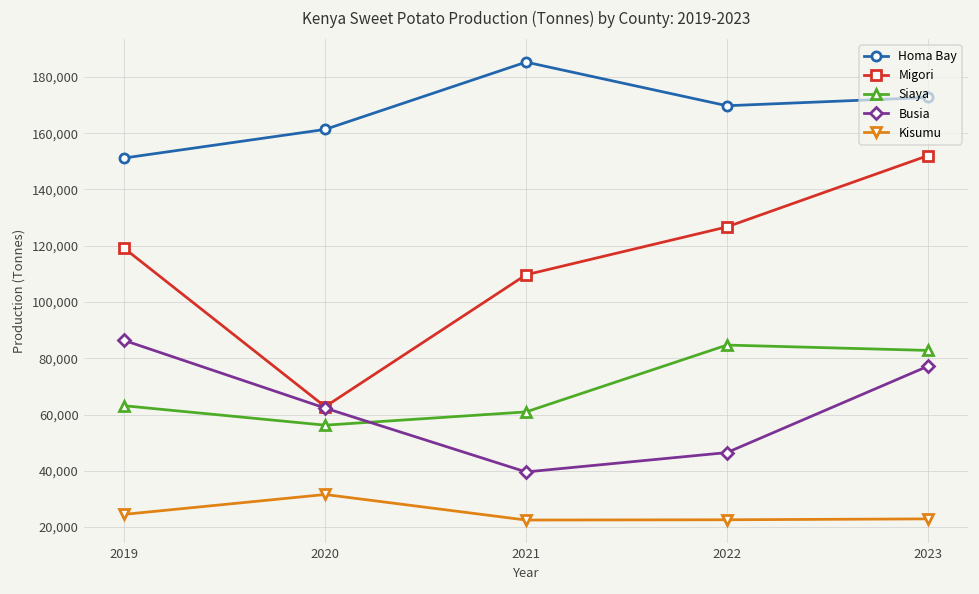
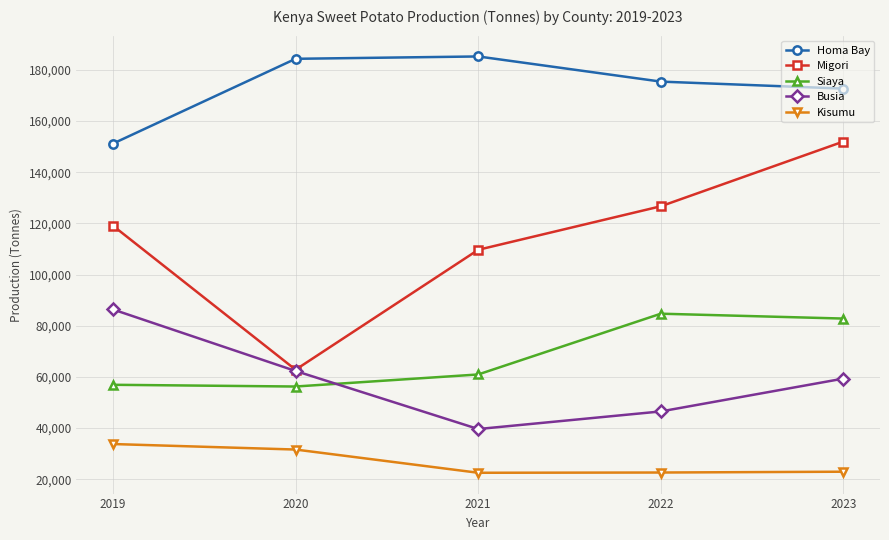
  {
    "Homa Bay": {
      "2019": "151,000",
-     "2020": "161,000",
+     "2020": "184,000",
      "2021": "185,000",
-     "2022": "170,000"
+     "2022": "175,000"
    },
    "Migori": {
      "2019": "119,000",
      "2021": "110,000",
      "2022": "127,000",
      "2023": "152,000"
    },
    "Siaya": {
-     "2019": "63,000",
+     "2019": "57,000",
      "2020": "56,000",
      "2021": "61,000",
      "2022": "85,000",
      "2023": "83,000"
    },
    "Busia": {
      "2019": "86,000",
      "2021": "40,000",
      "2022": "46,000",
-     "2023": "77,000"
+     "2023": "59,000"
    },
    "Kisumu": {
-     "2019": "25,000",
+     "2019": "34,000",
      "2020": "32,000",
      "2021": "23,000",
      "2022": "23,000",
      "2023": "23,000"
    }
  }
